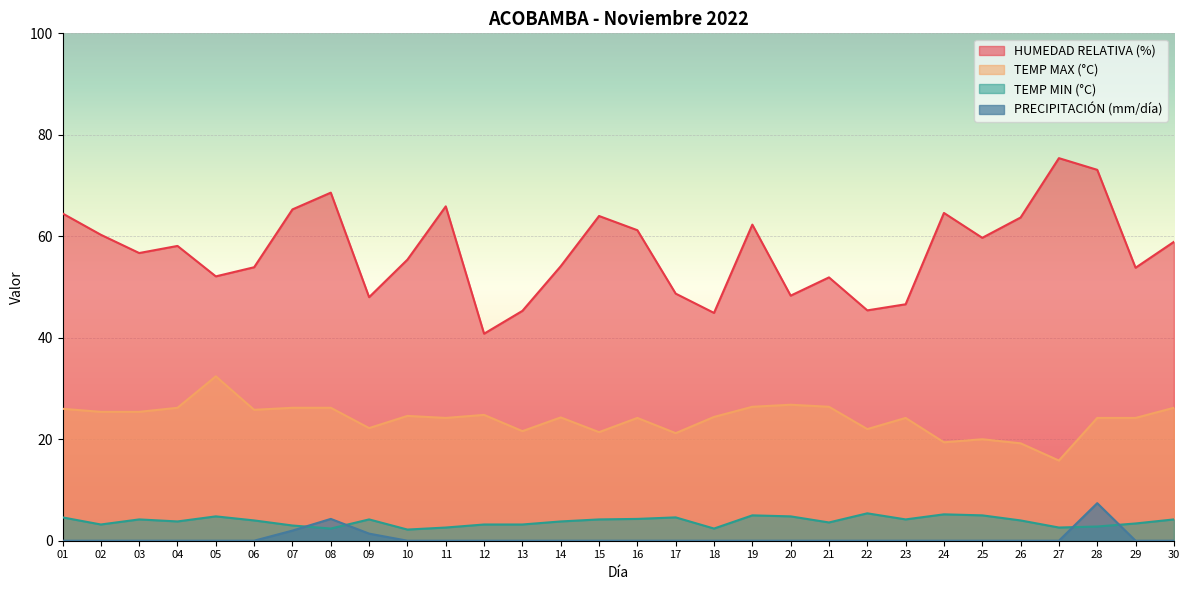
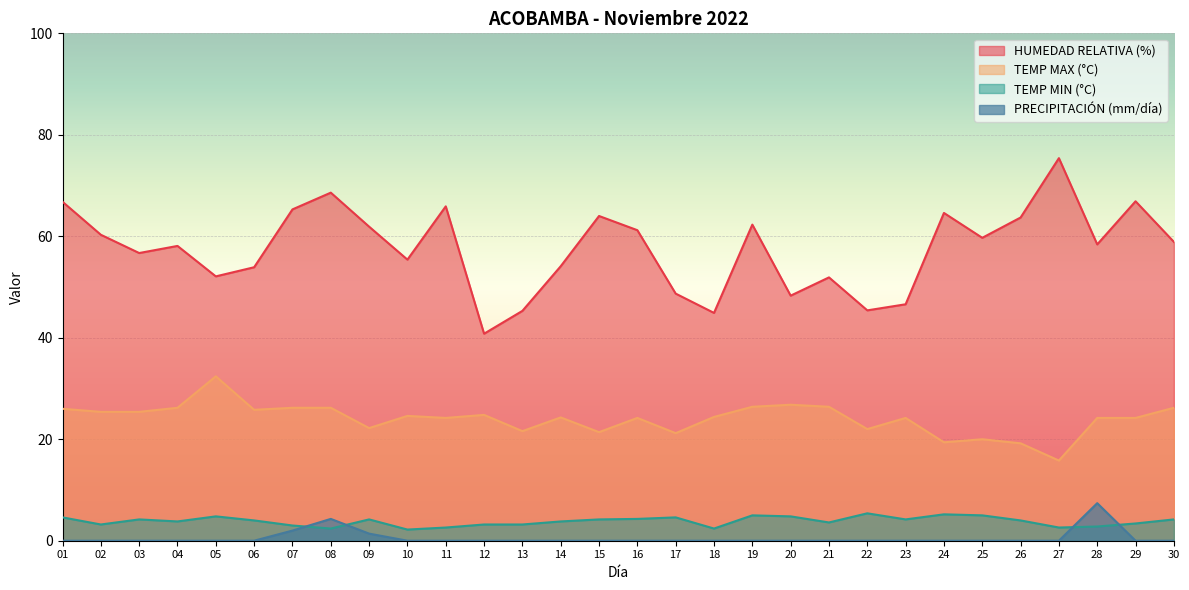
  {
    "HUMEDAD RELATIVA (%)": {
-     "01": 65,
+     "01": 67,
      "02": 60,
      "03": 57,
      "04": 58,
      "05": 52,
      "06": 54,
      "07": 65,
      "08": 69,
-     "09": 48,
+     "09": 62,
      "10": 55,
      "11": 66,
      "12": 41,
      "13": 45,
      "14": 54,
      "15": 64,
      "16": 61,
      "17": 49,
      "18": 45,
      "19": 62,
      "20": 48,
      "21": 52,
      "22": 45,
      "23": 47,
      "24": 65,
      "25": 60,
      "26": 64,
      "27": 75,
-     "28": 73,
-     "29": 54,
+     "28": 58,
+     "29": 67,
      "30": 59
    },
    "TEMP MAX (°C)": {
      "01": 26,
      "02": 25,
      "03": 25,
      "04": 26,
      "05": 32,
      "06": 26,
      "07": 26,
      "08": 26,
      "09": 22,
      "10": 25,
      "11": 24,
      "12": 25,
      "13": 22,
      "14": 24,
      "15": 21,
      "16": 24,
      "17": 21,
      "18": 24,
      "19": 26,
      "20": 27,
      "21": 26,
      "22": 22,
      "23": 24,
      "24": 19,
      "25": 20,
      "26": 19,
      "27": 16,
      "28": 24,
      "29": 24,
      "30": 26
    }
  }
